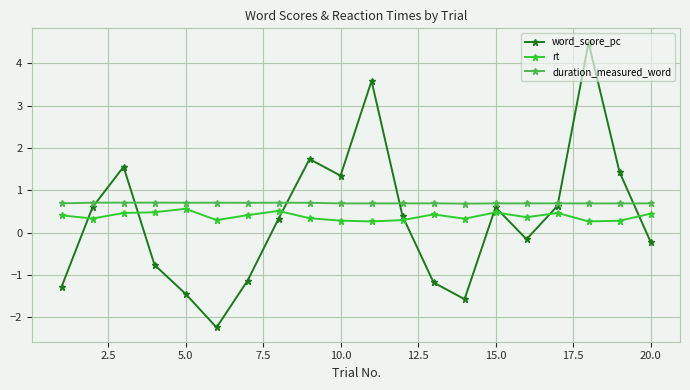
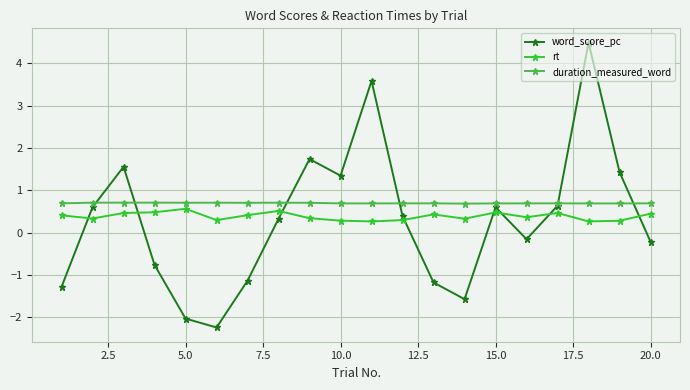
  {
    "word_score_pc": {
-     "5.0": -1.4,
+     "5.0": -2.0,
      "10.0": 1.3,
      "15.0": 0.6,
      "20.0": -0.2
    }
  }
